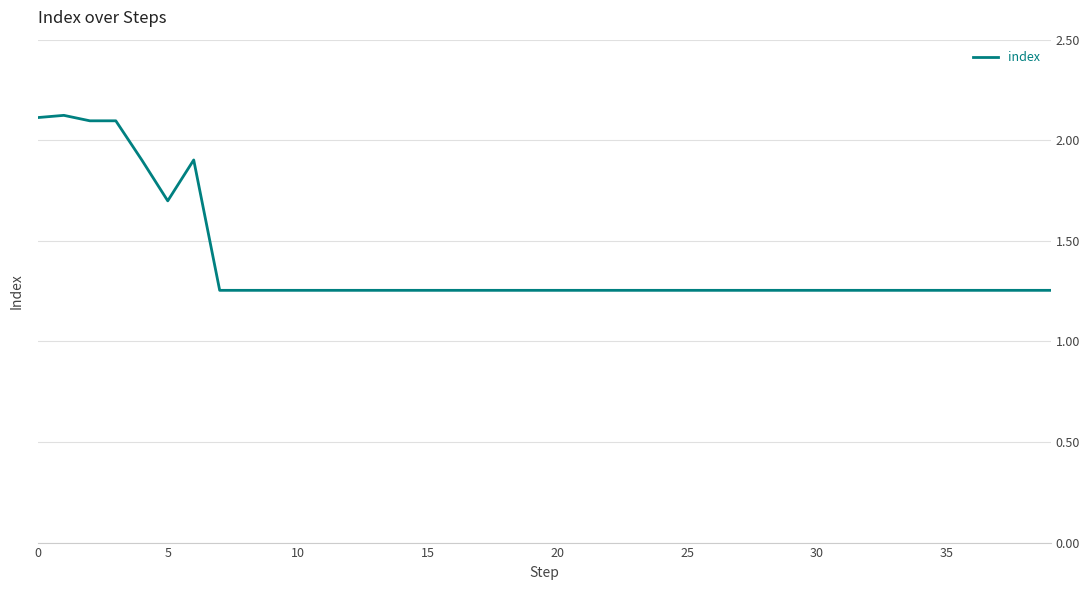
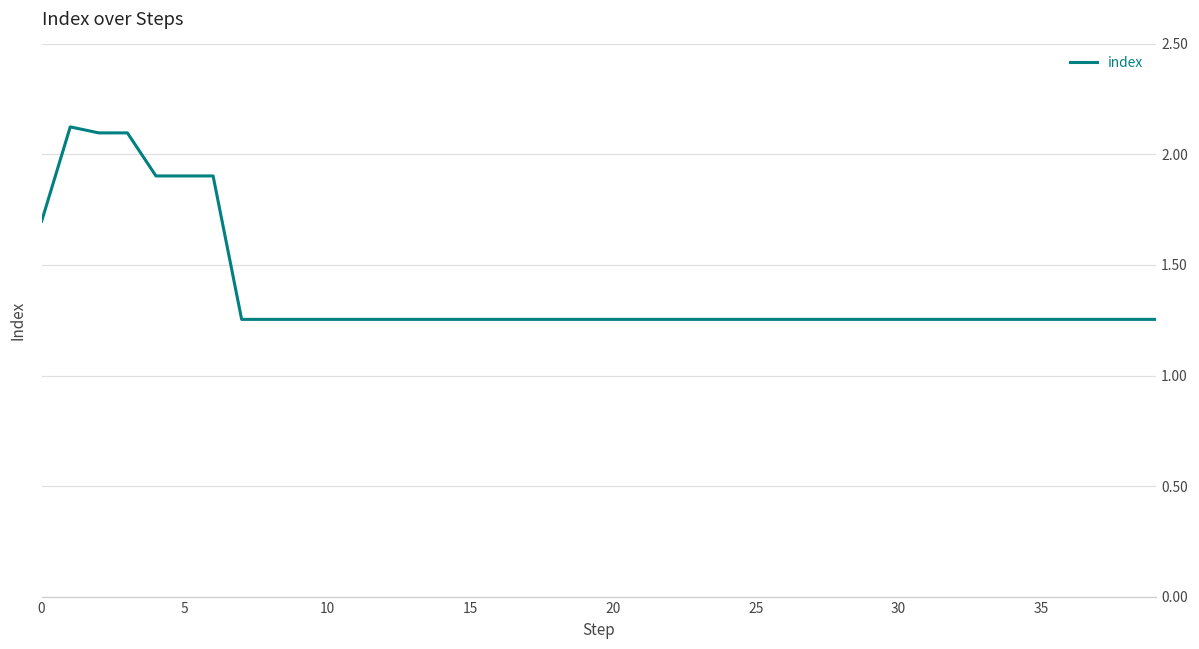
  {
-   "0": 2.11,
-   "5": 1.70,
+   "0": 1.70,
+   "5": 1.90,
    "10": 1.25,
    "15": 1.25,
    "20": 1.25,
    "25": 1.25,
    "30": 1.25,
    "35": 1.25
  }
